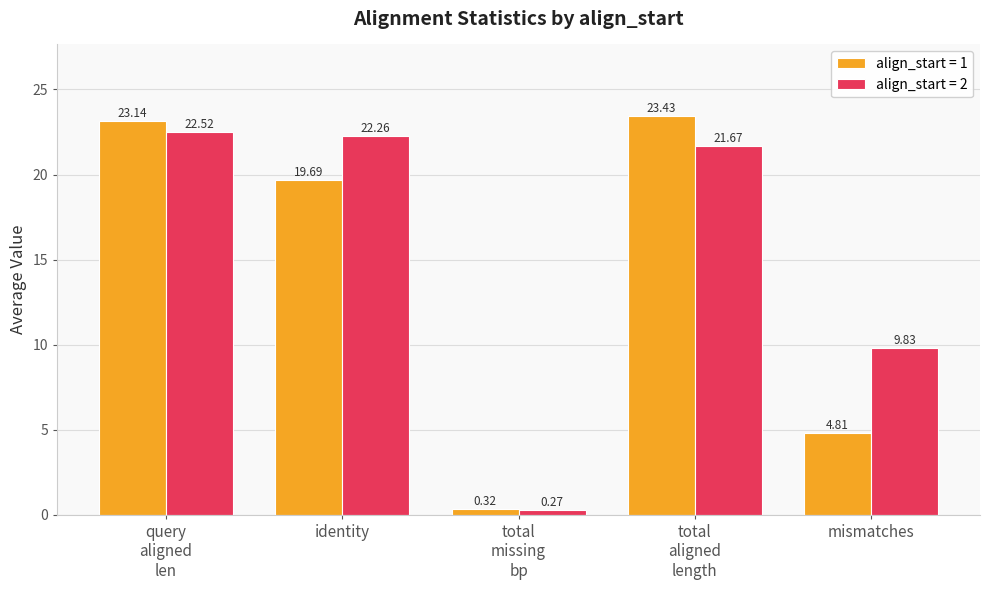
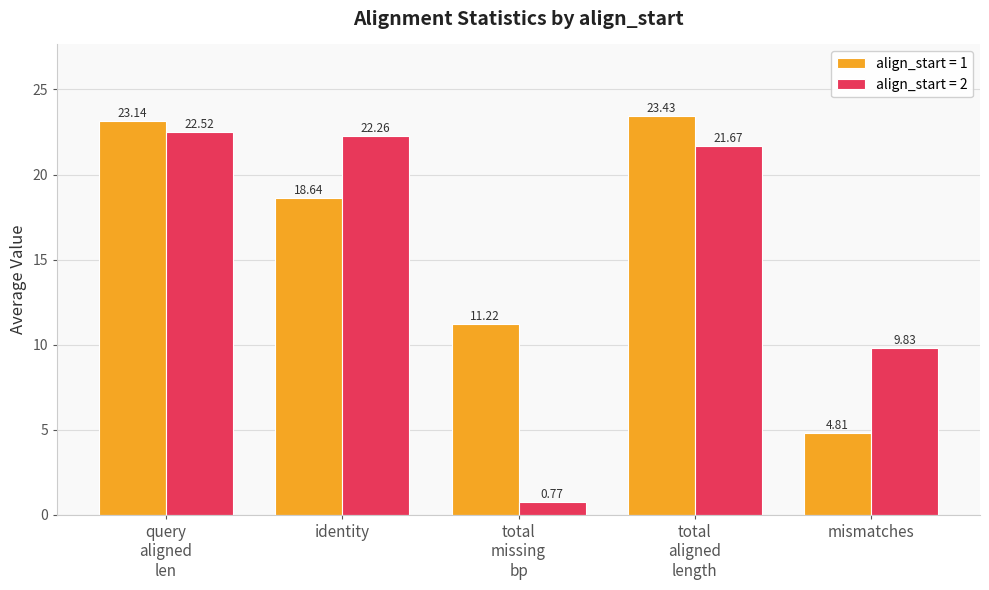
  {
    "align_start = 1": {
      "query aligned len": 23.14,
-     "identity": 19.69,
-     "total missing bp": 0.32,
+     "identity": 18.64,
+     "total missing bp": 11.22,
      "total aligned length": 23.43,
      "mismatches": 4.81
    },
    "align_start = 2": {
      "query aligned len": 22.52,
      "identity": 22.26,
-     "total missing bp": 0.27,
+     "total missing bp": 0.77,
      "total aligned length": 21.67,
      "mismatches": 9.83
    }
  }
